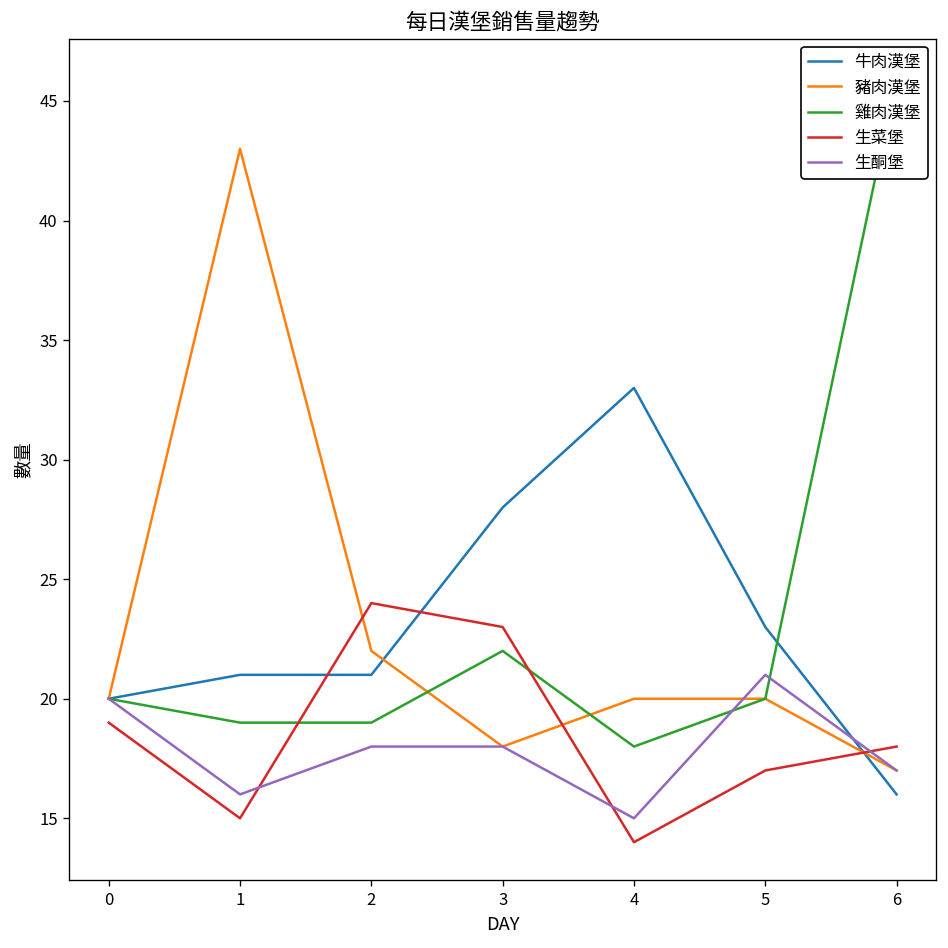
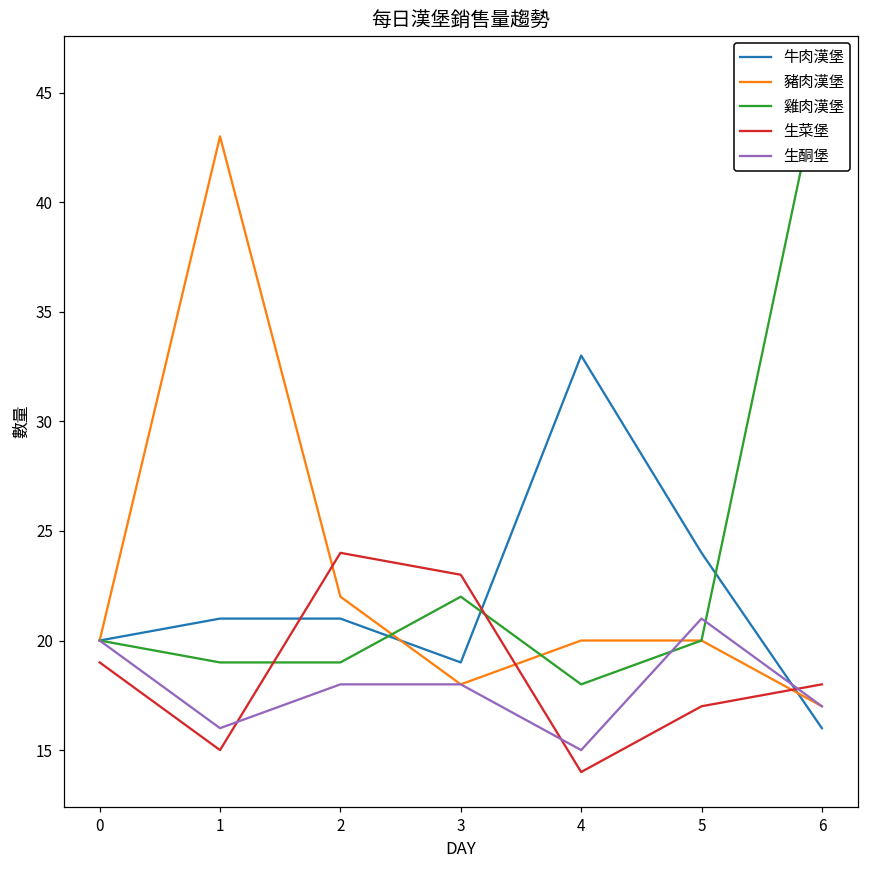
  {
    "牛肉漢堡": {
      "1": 21,
      "2": 21,
-     "3": 28,
+     "3": 19,
      "4": 33,
-     "5": 23,
+     "5": 24,
      "6": 16
    },
    "豬肉漢堡": {
      "1": 43,
      "2": 22,
      "4": 20
    },
    "雞肉漢堡": {
      "1": 19,
      "2": 19,
      "3": 22,
      "4": 18
    },
    "生菜堡": {
      "0": 19,
      "1": 15,
      "2": 24,
      "3": 23,
      "4": 14,
      "5": 17,
      "6": 18
    },
    "生酮堡": {
      "1": 16,
      "2": 18,
      "4": 15,
      "5": 21
    }
  }
